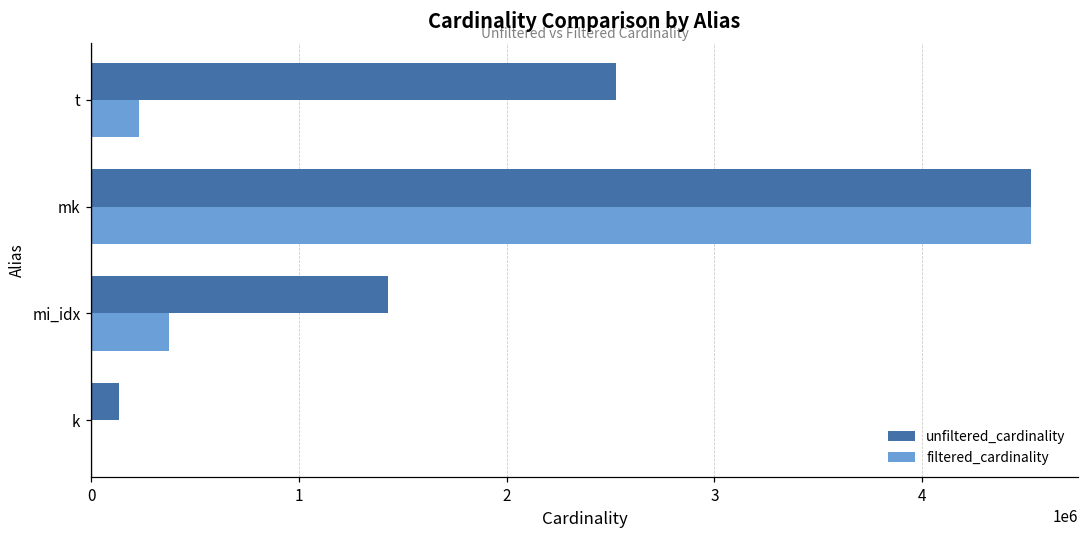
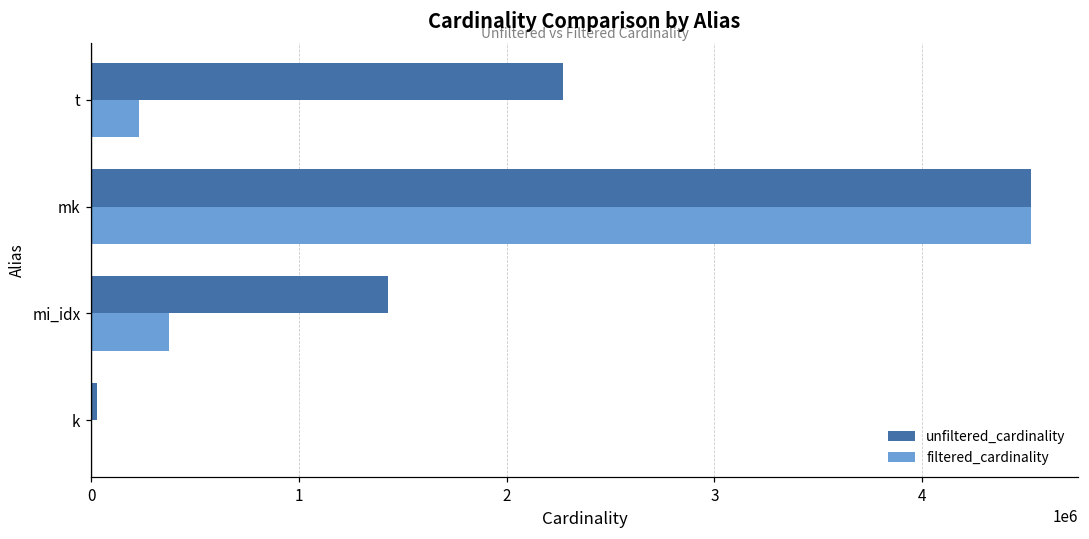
  {
    "unfiltered_cardinality": {
-     "t": 2530000,
+     "t": 2270000,
      "mk": 4520000,
      "mi_idx": 1430000,
-     "k": 130000
+     "k": 30000
    },
    "filtered_cardinality": {
      "t": 230000,
      "mk": 4520000,
      "mi_idx": 380000
    }
  }
